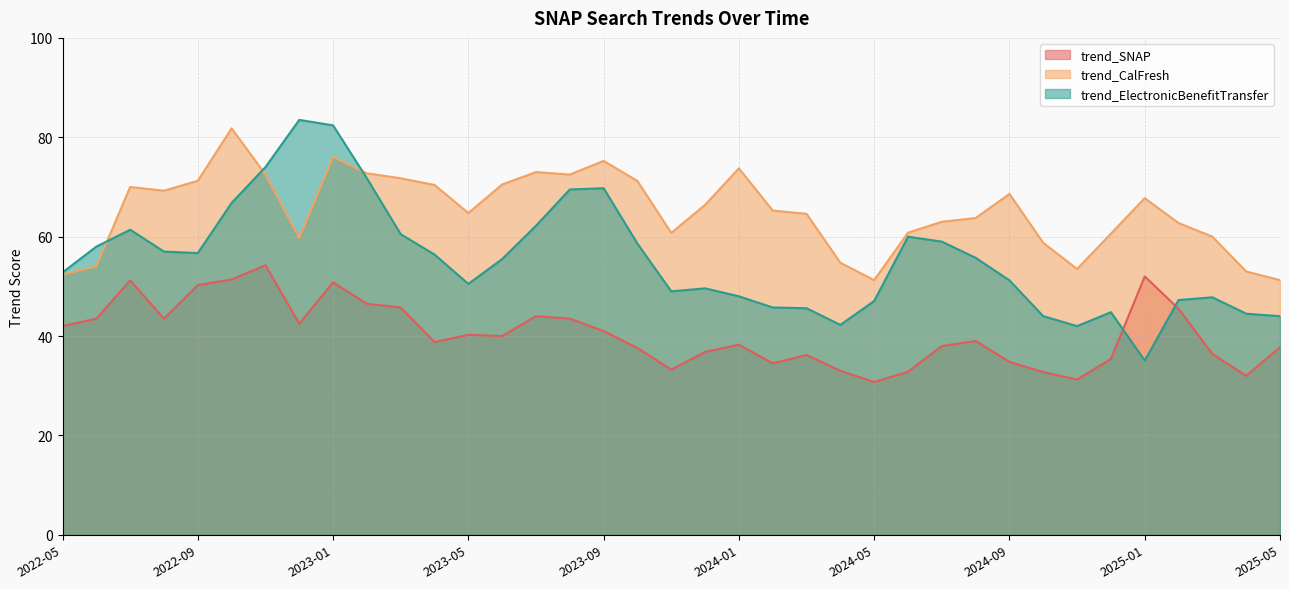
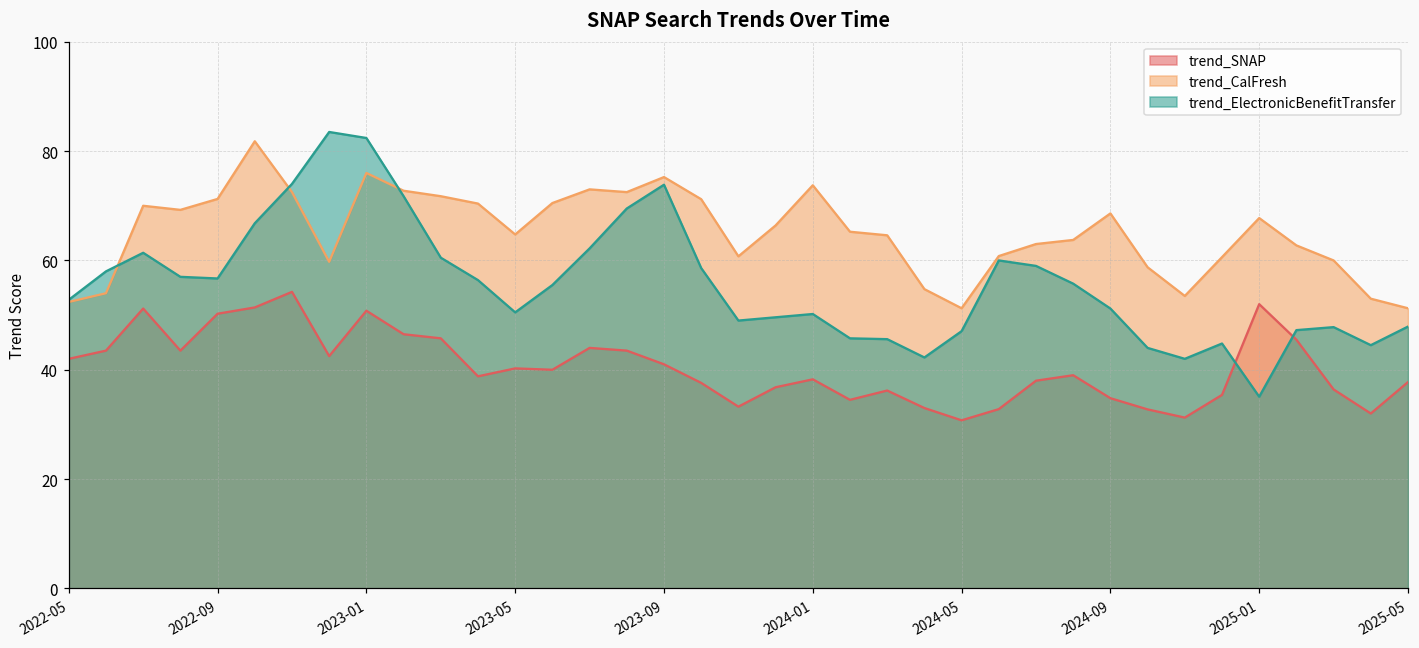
  {
    "trend_ElectronicBenefitTransfer": {
      "2022-09": 57,
      "2023-01": 82,
      "2023-05": 51,
-     "2023-09": 70,
-     "2024-01": 48,
+     "2023-09": 74,
+     "2024-01": 50,
      "2024-05": 47,
      "2024-09": 51,
      "2025-01": 35,
-     "2025-05": 44
+     "2025-05": 48
    }
  }
